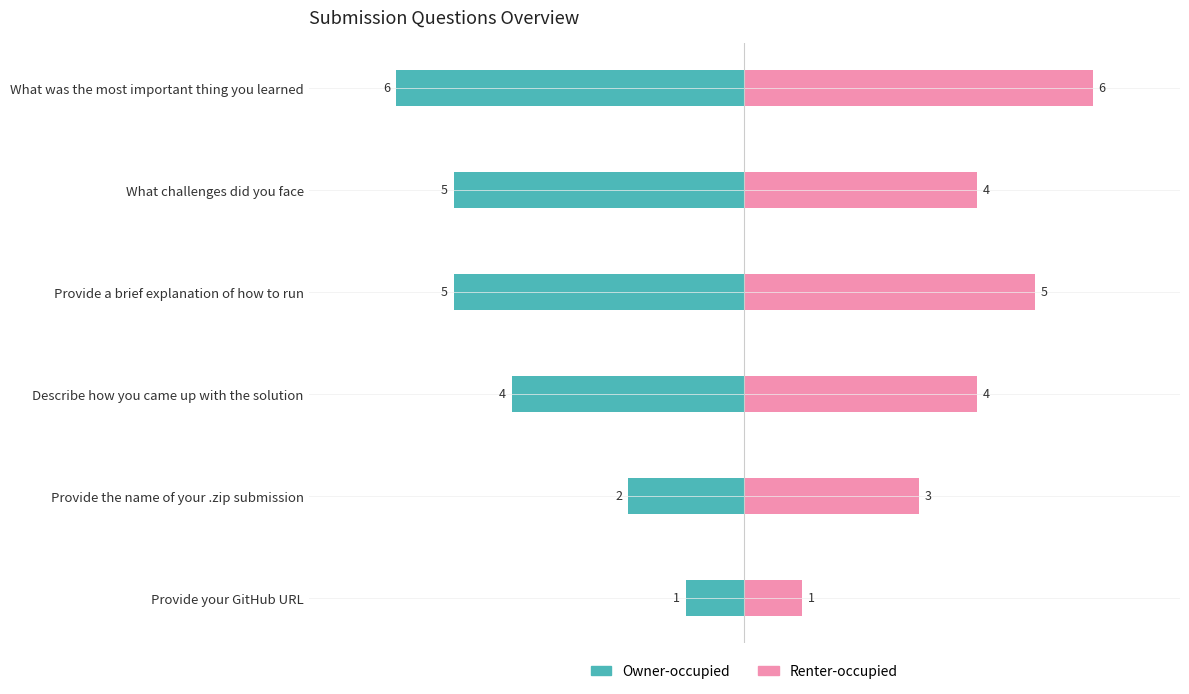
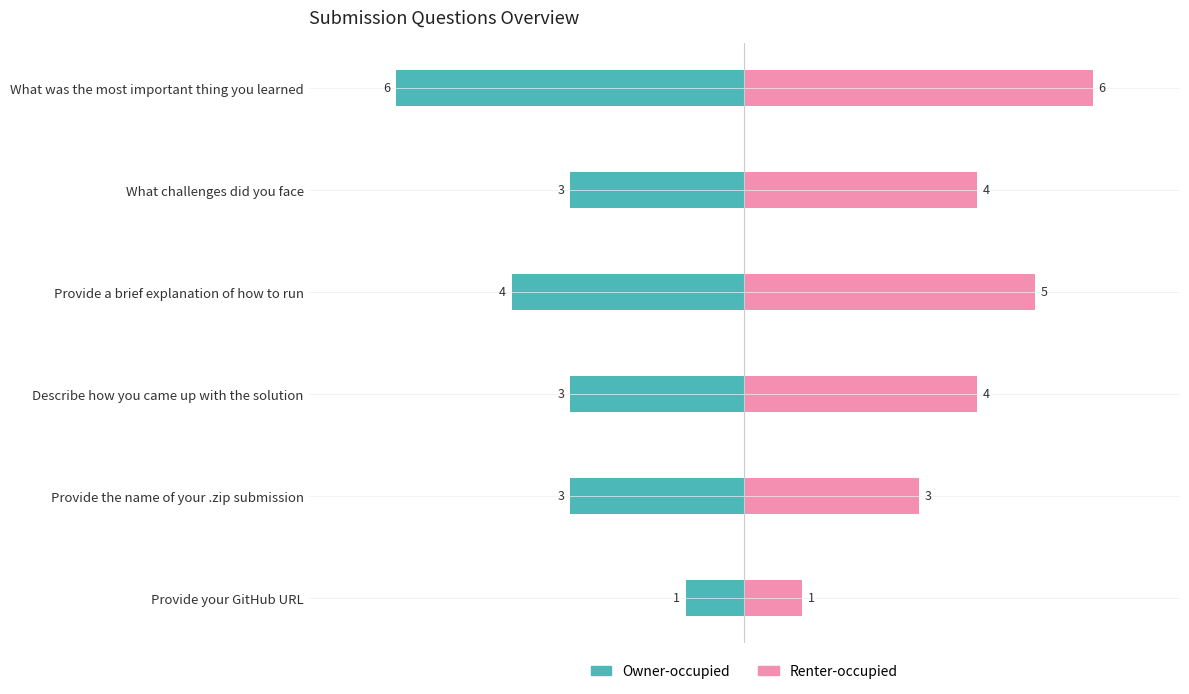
  {
    "Owner-occupied": {
-     "What challenges did you face": 5,
-     "Provide a brief explanation of how to run": 5,
-     "Describe how you came up with the solution": 4,
-     "Provide the name of your .zip submission": 2
+     "What challenges did you face": 3,
+     "Provide a brief explanation of how to run": 4,
+     "Describe how you came up with the solution": 3,
+     "Provide the name of your .zip submission": 3
    },
    "Renter-occupied": {
      "What was the most important thing you learned": 6,
      "What challenges did you face": 4,
      "Provide a brief explanation of how to run": 5,
      "Describe how you came up with the solution": 4,
      "Provide the name of your .zip submission": 3,
      "Provide your GitHub URL": 1
    }
  }
